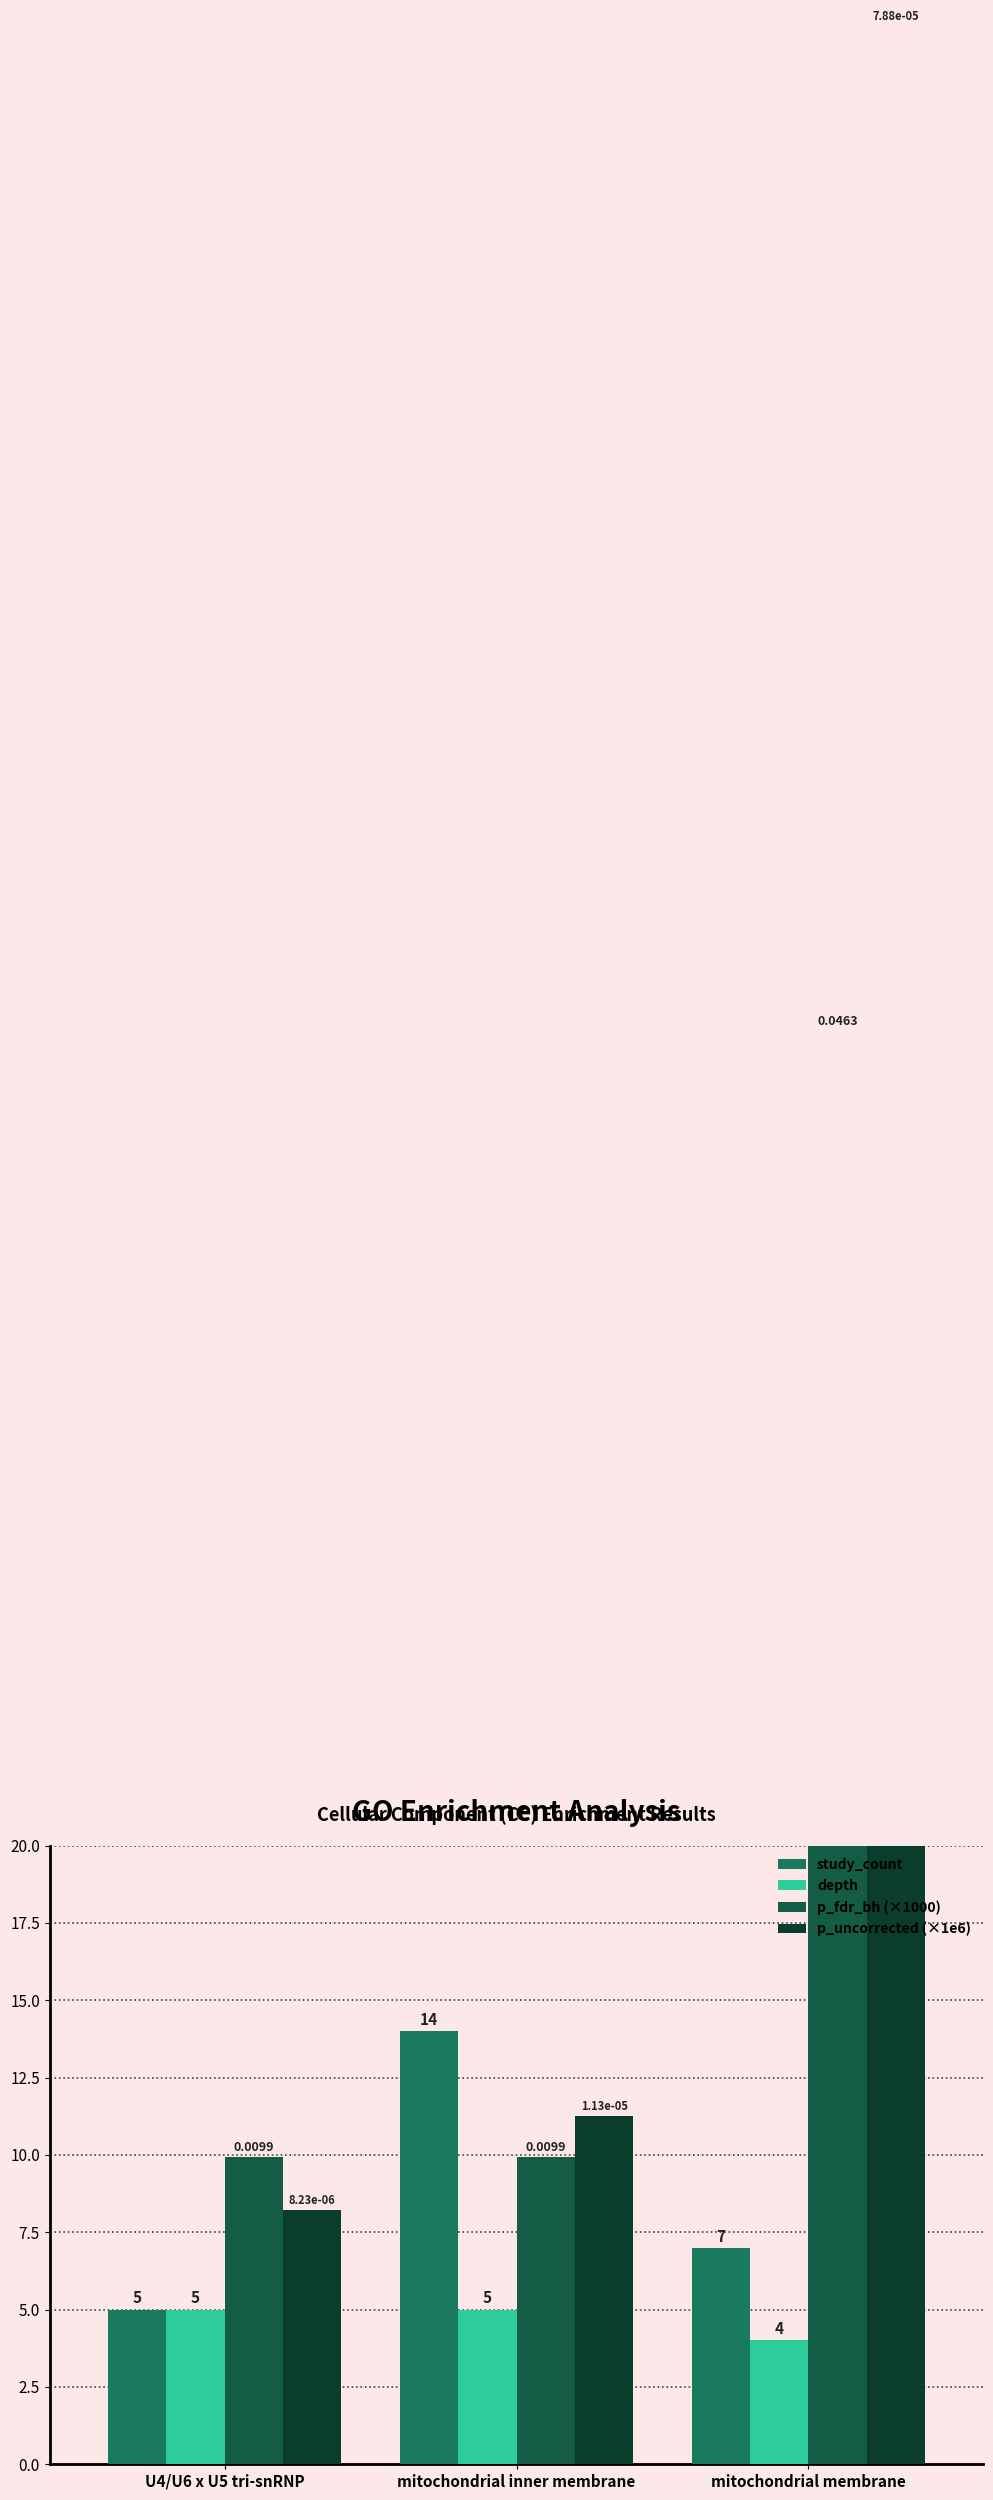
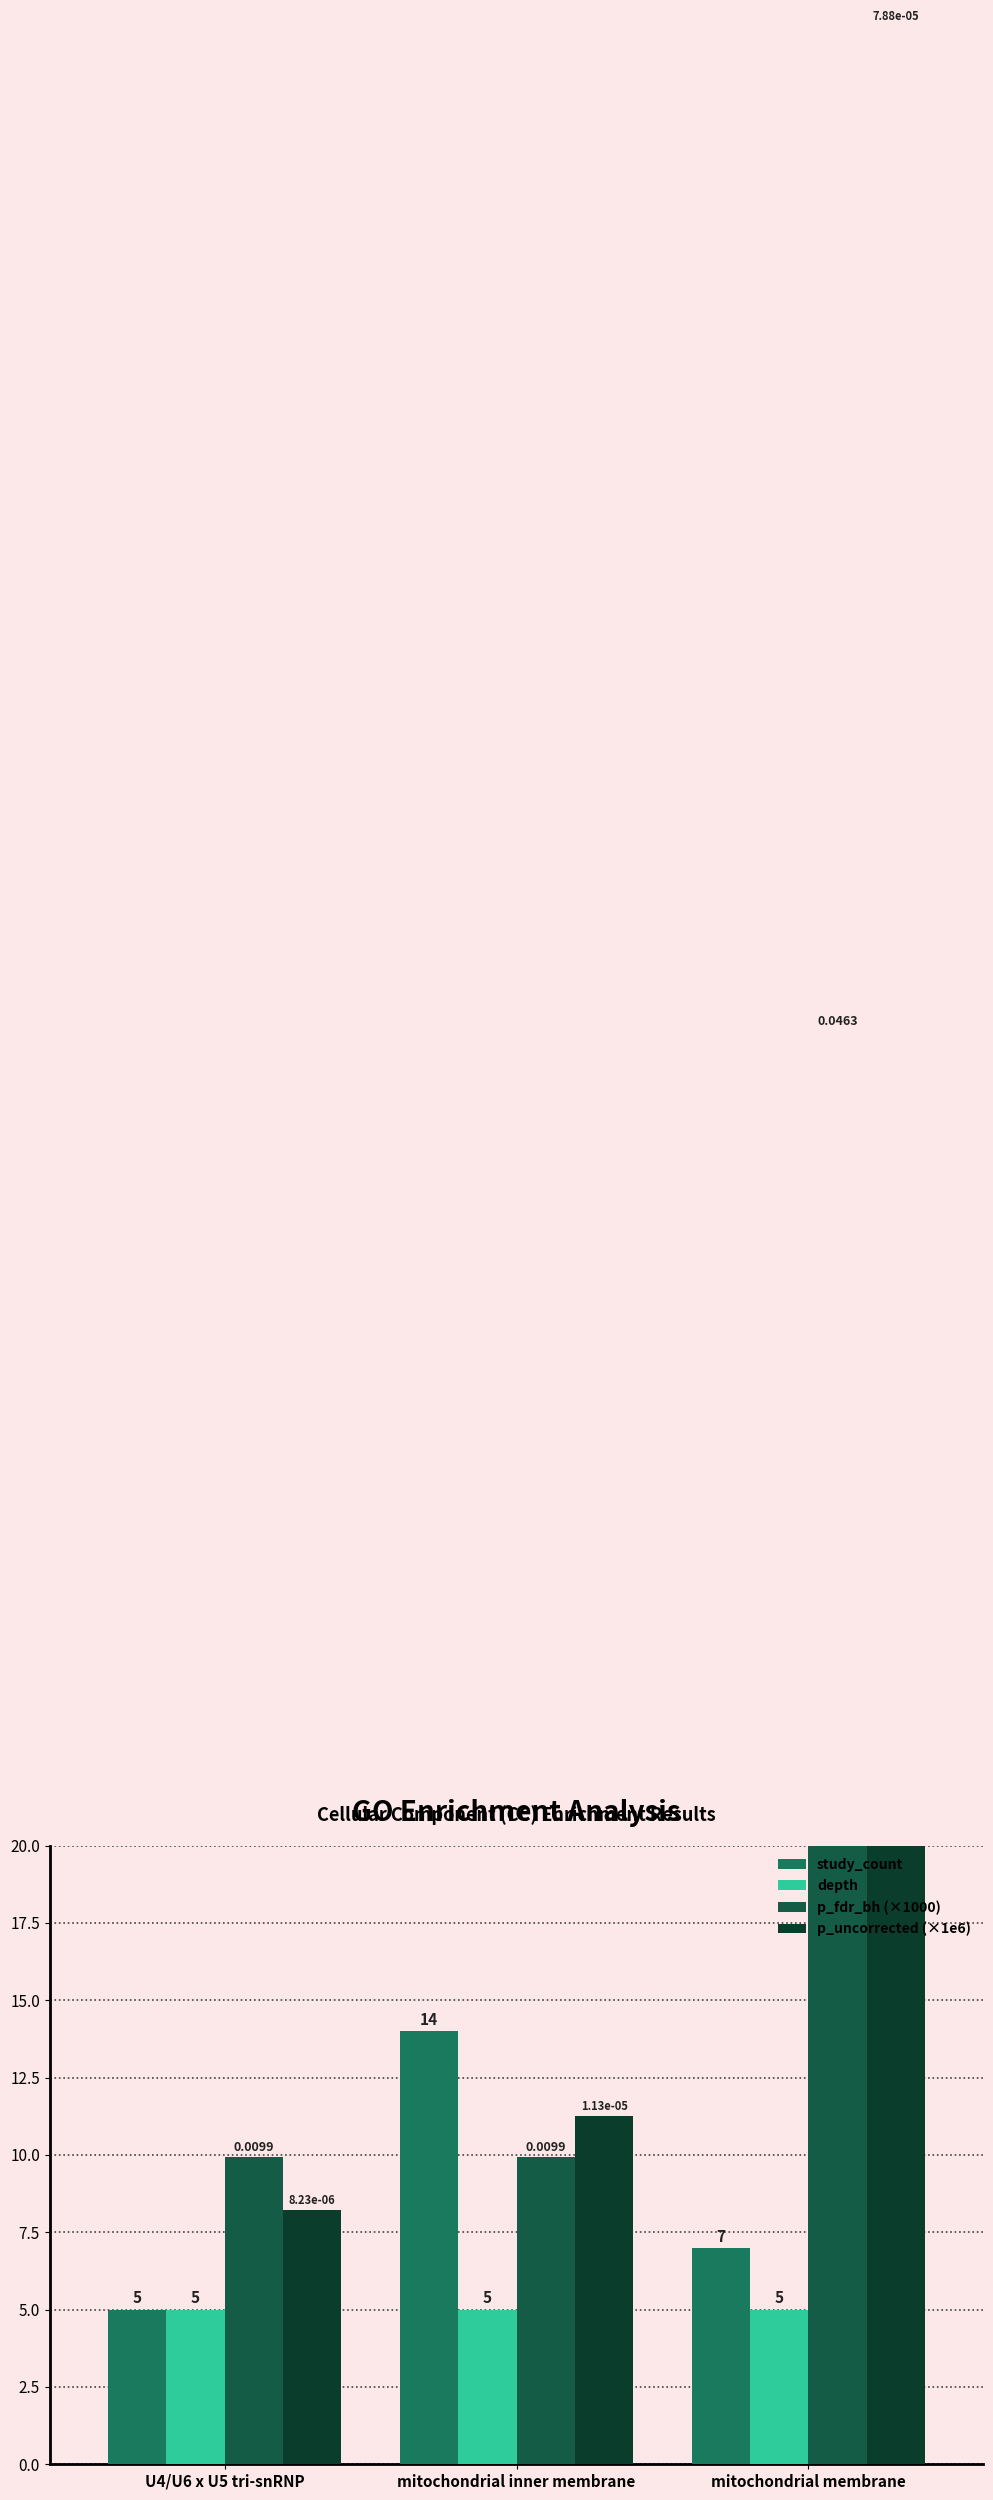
  {
    "depth": {
      "U4/U6 x U5 tri-snRNP": 5,
      "mitochondrial inner membrane": 5,
-     "mitochondrial membrane": 4
+     "mitochondrial membrane": 5
    }
  }
